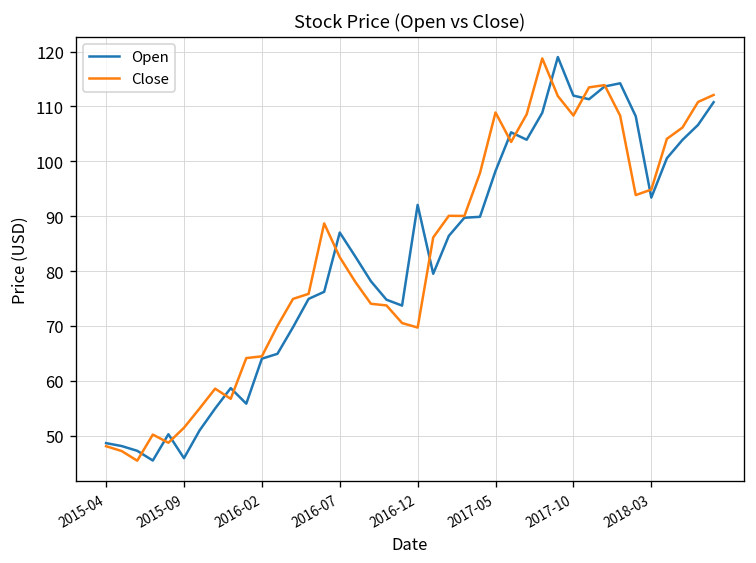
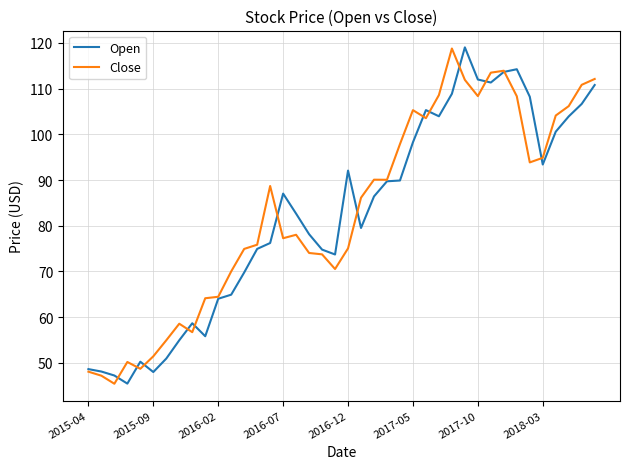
  {
    "Open": {
      "2015-04": 49,
-     "2015-09": 46,
+     "2015-09": 48,
      "2016-07": 87,
      "2016-12": 92,
      "2017-05": 98,
      "2017-10": 112,
      "2018-03": 93
    },
    "Close": {
      "2015-04": 48,
      "2015-09": 51,
-     "2016-07": 83,
-     "2016-12": 70,
-     "2017-05": 109,
+     "2016-07": 77,
+     "2016-12": 75,
+     "2017-05": 105,
      "2017-10": 108,
      "2018-03": 95
    }
  }
